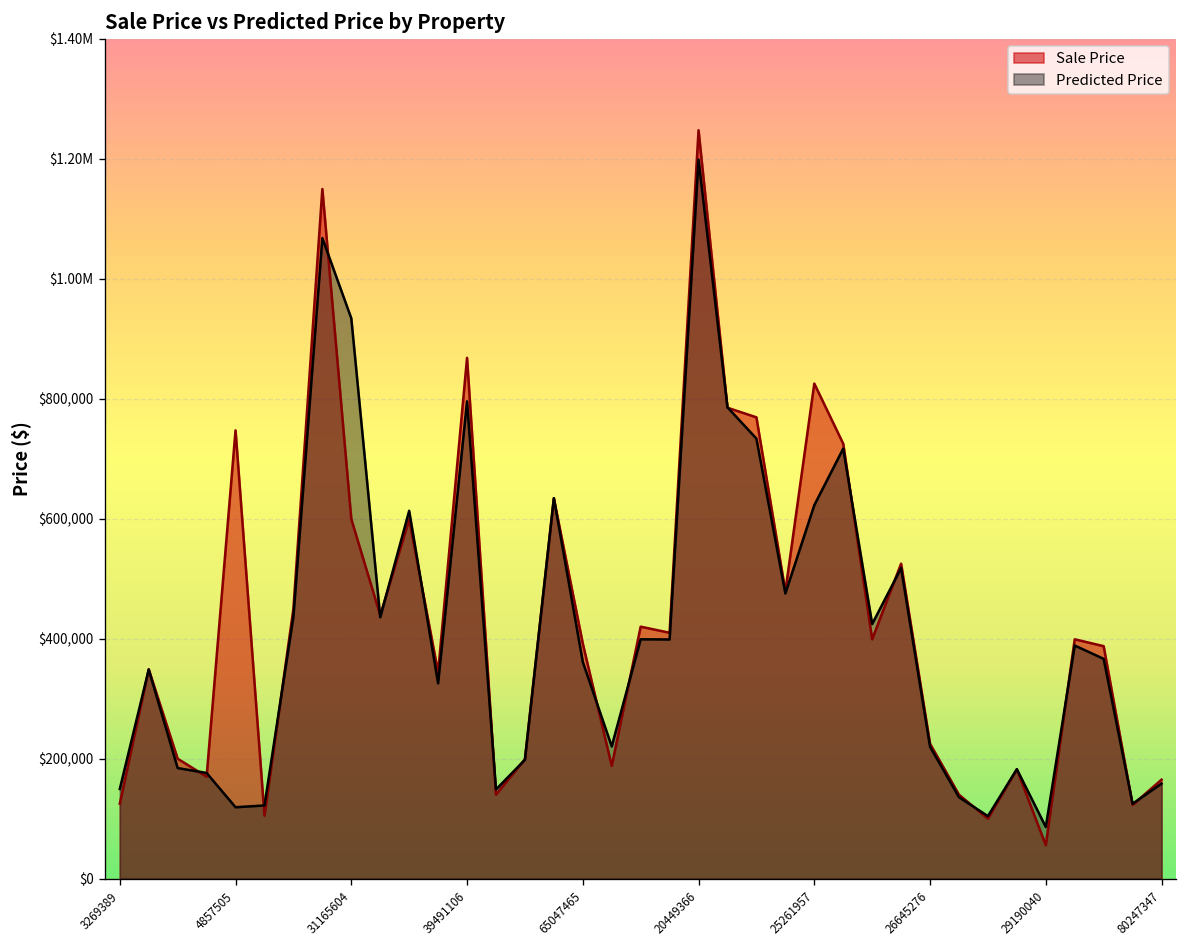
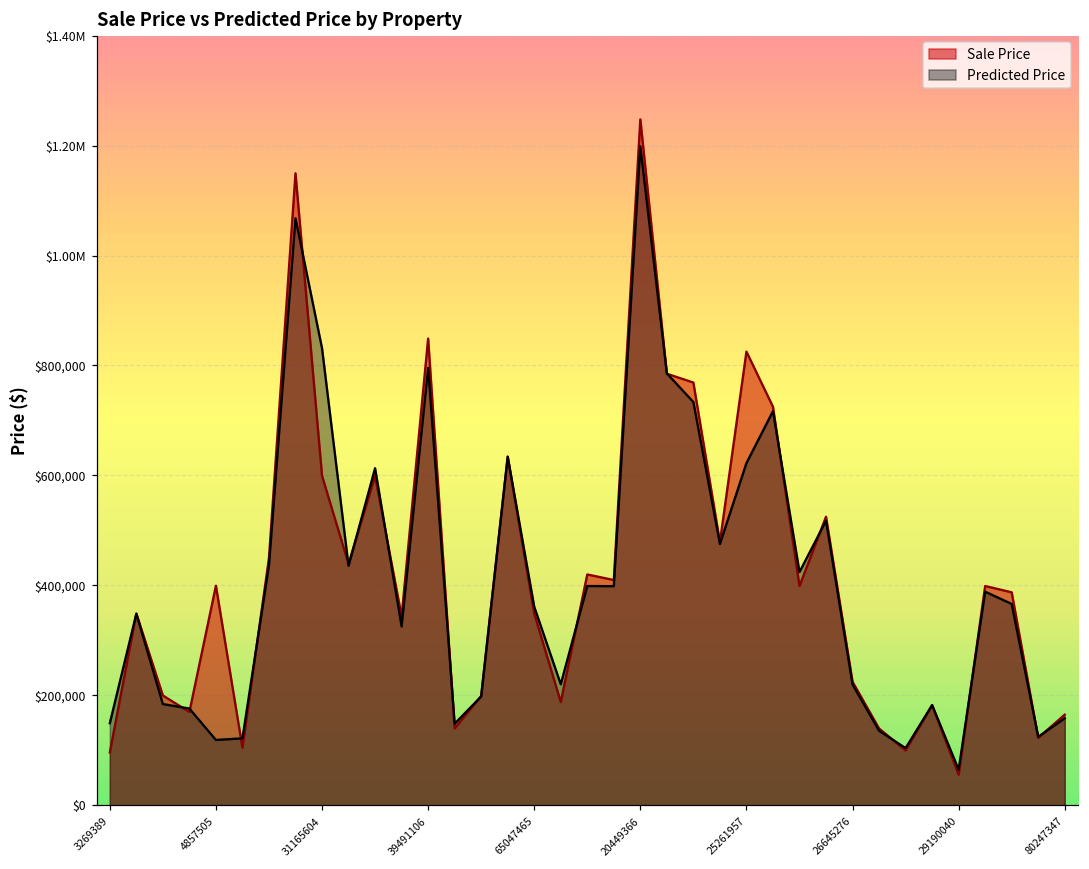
  {
    "Sale Price": {
-     "3269389": "$120,000",
-     "4857505": "$750,000",
+     "3269389": "$100,000",
+     "4857505": "$400,000",
      "31165604": "$600,000",
-     "39491106": "$870,000",
-     "65047465": "$390,000",
+     "39491106": "$850,000",
+     "65047465": "$350,000",
      "20449366": "$1,250,000",
      "25261957": "$830,000",
      "29190040": "$60,000",
      "80247347": "$170,000"
    },
    "Predicted Price": {
      "3269389": "$150,000",
      "4857505": "$120,000",
-     "31165604": "$930,000",
+     "31165604": "$830,000",
      "39491106": "$800,000",
      "65047465": "$360,000",
      "20449366": "$1,200,000",
      "25261957": "$620,000",
-     "29190040": "$90,000",
+     "29190040": "$60,000",
      "80247347": "$160,000"
    }
  }
